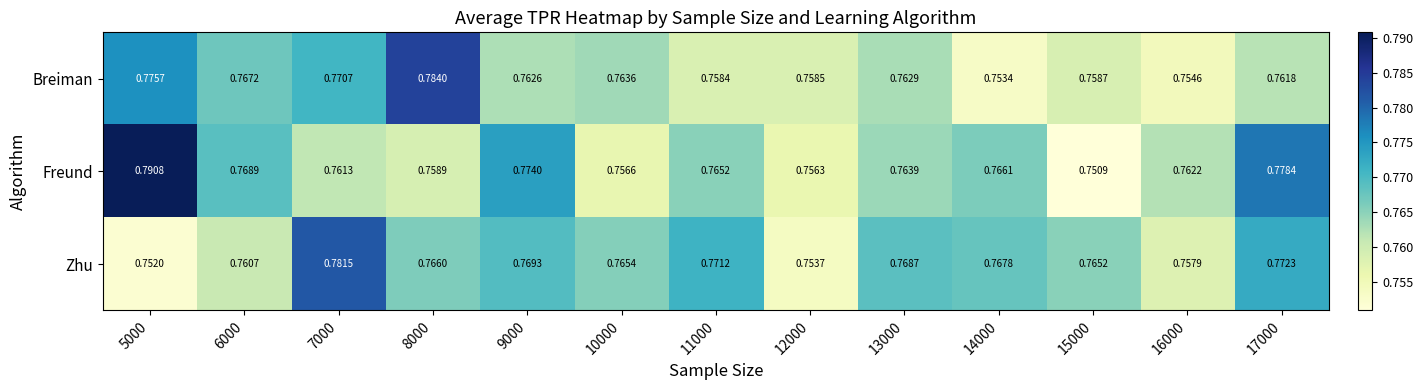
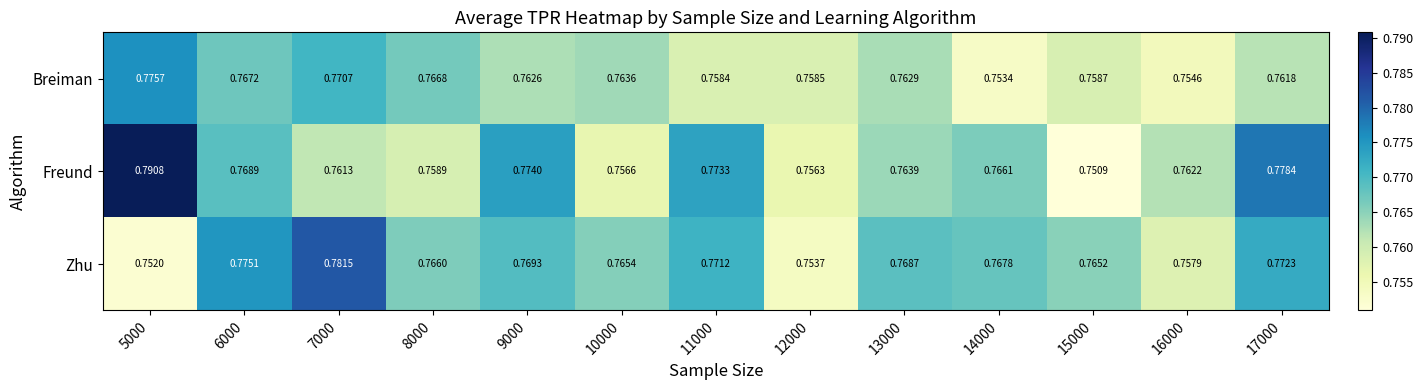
  {
    "Breiman": {
      "5000": 0.7757,
      "6000": 0.7672,
      "7000": 0.7707,
-     "8000": 0.7840,
+     "8000": 0.7668,
      "9000": 0.7626,
      "10000": 0.7636,
      "11000": 0.7584,
      "12000": 0.7585,
      "13000": 0.7629,
      "14000": 0.7534,
      "15000": 0.7587,
      "16000": 0.7546,
      "17000": 0.7618
    },
    "Freund": {
      "5000": 0.7908,
      "6000": 0.7689,
      "7000": 0.7613,
      "8000": 0.7589,
      "9000": 0.7740,
      "10000": 0.7566,
-     "11000": 0.7652,
+     "11000": 0.7733,
      "12000": 0.7563,
      "13000": 0.7639,
      "14000": 0.7661,
      "15000": 0.7509,
      "16000": 0.7622,
      "17000": 0.7784
    },
    "Zhu": {
      "5000": 0.7520,
-     "6000": 0.7607,
+     "6000": 0.7751,
      "7000": 0.7815,
      "8000": 0.7660,
      "9000": 0.7693,
      "10000": 0.7654,
      "11000": 0.7712,
      "12000": 0.7537,
      "13000": 0.7687,
      "14000": 0.7678,
      "15000": 0.7652,
      "16000": 0.7579,
      "17000": 0.7723
    }
  }
